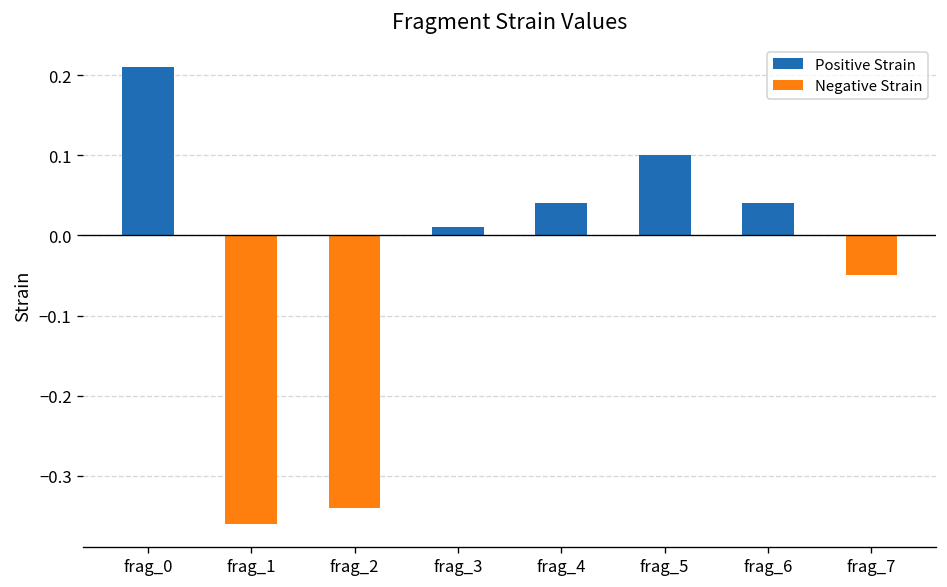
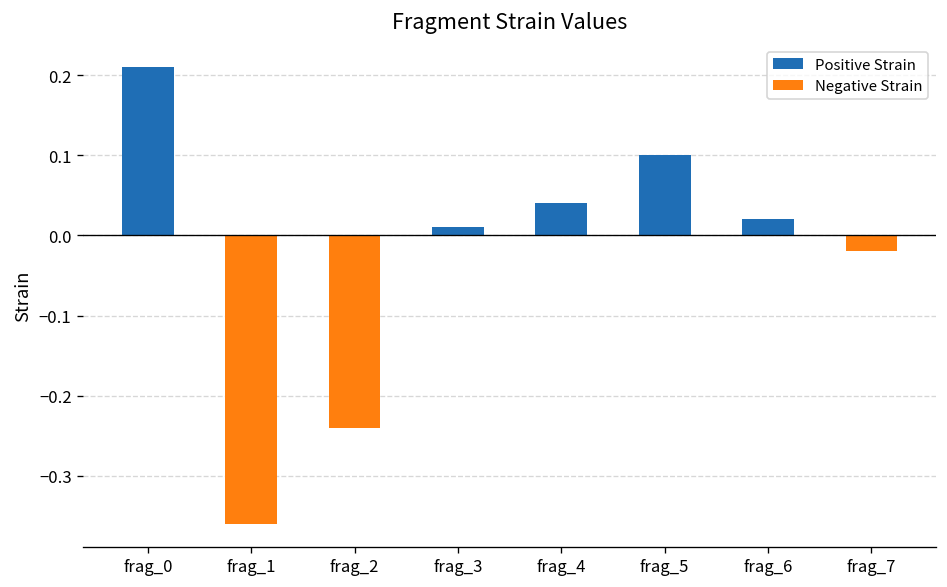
  {
    "frag_0": 0.21,
    "frag_1": -0.36,
-   "frag_2": -0.34,
+   "frag_2": -0.24,
    "frag_3": 0.01,
    "frag_4": 0.04,
    "frag_5": 0.10,
-   "frag_6": 0.04,
-   "frag_7": -0.05
+   "frag_6": 0.02,
+   "frag_7": -0.02
  }
